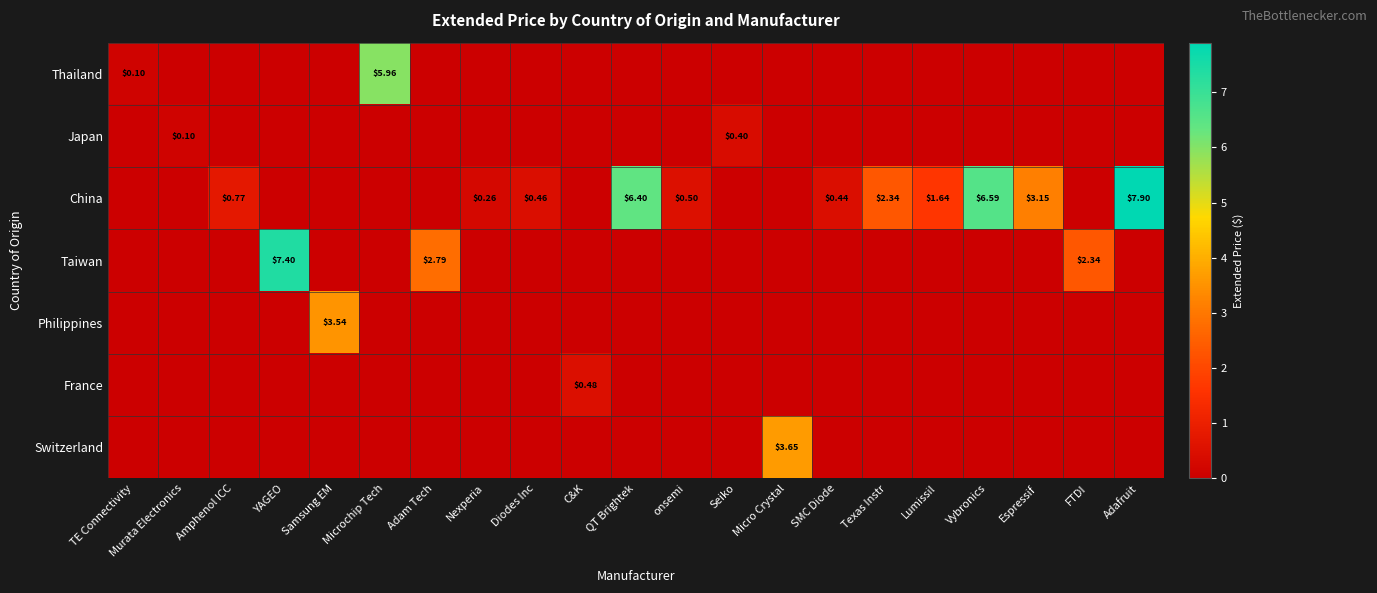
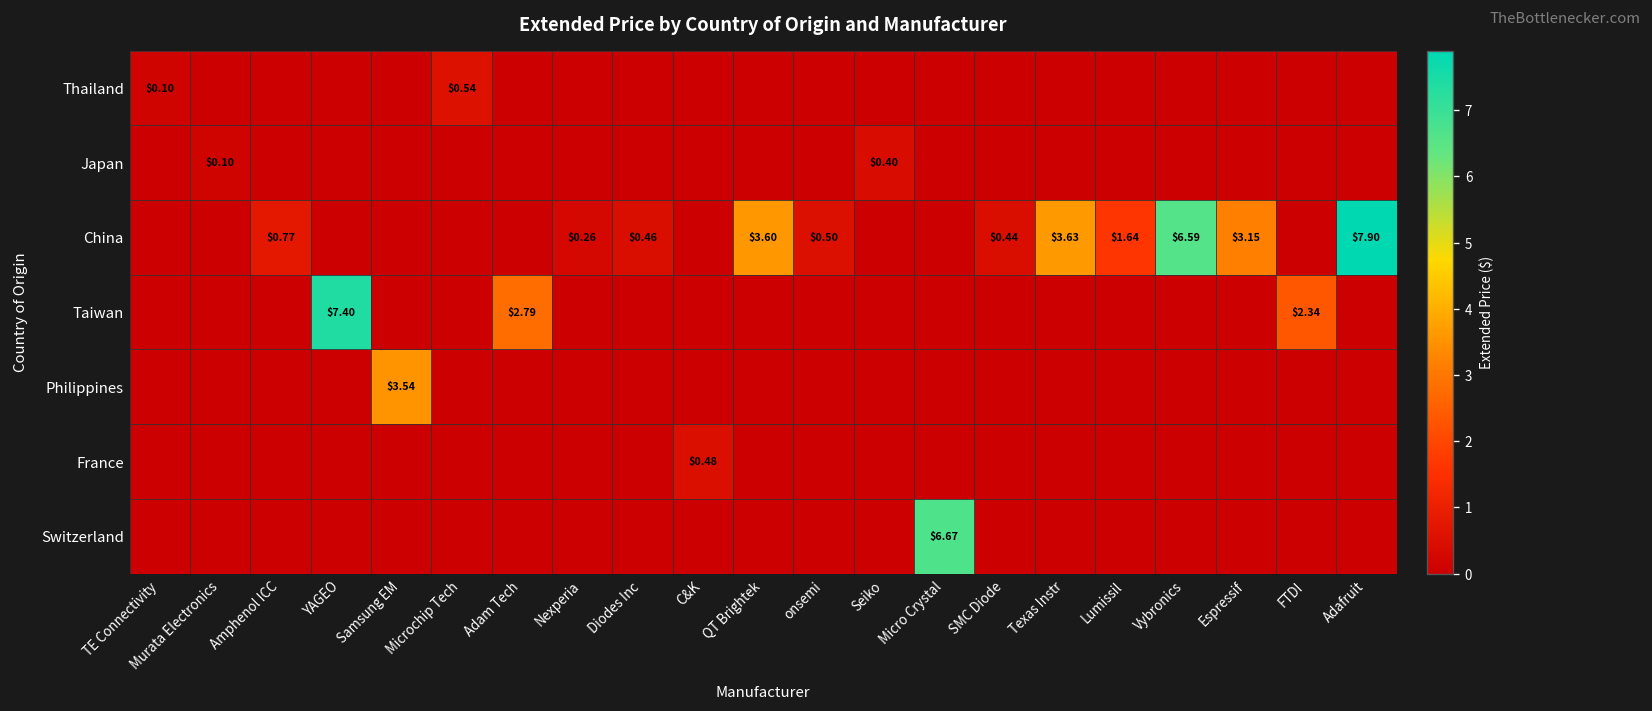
  {
    "Thailand": {
      "TE Connectivity": "$0.10",
-     "Microchip Tech": "$5.96"
+     "Microchip Tech": "$0.54"
    },
    "Japan": {
      "Murata Electronics": "$0.10",
      "Seiko": "$0.40"
    },
    "China": {
      "Amphenol ICC": "$0.77",
      "Nexperia": "$0.26",
      "Diodes Inc": "$0.46",
-     "QT Brightek": "$6.40",
+     "QT Brightek": "$3.60",
      "onsemi": "$0.50",
      "SMC Diode": "$0.44",
-     "Texas Instr": "$2.34",
+     "Texas Instr": "$3.63",
      "Lumissil": "$1.64",
      "Vybronics": "$6.59",
      "Espressif": "$3.15",
      "Adafruit": "$7.90"
    },
    "Taiwan": {
      "YAGEO": "$7.40",
      "Adam Tech": "$2.79",
      "FTDI": "$2.34"
    },
    "Philippines": {
      "Samsung EM": "$3.54"
    },
    "France": {
      "C&K": "$0.48"
    },
    "Switzerland": {
-     "Micro Crystal": "$3.65"
+     "Micro Crystal": "$6.67"
    }
  }
